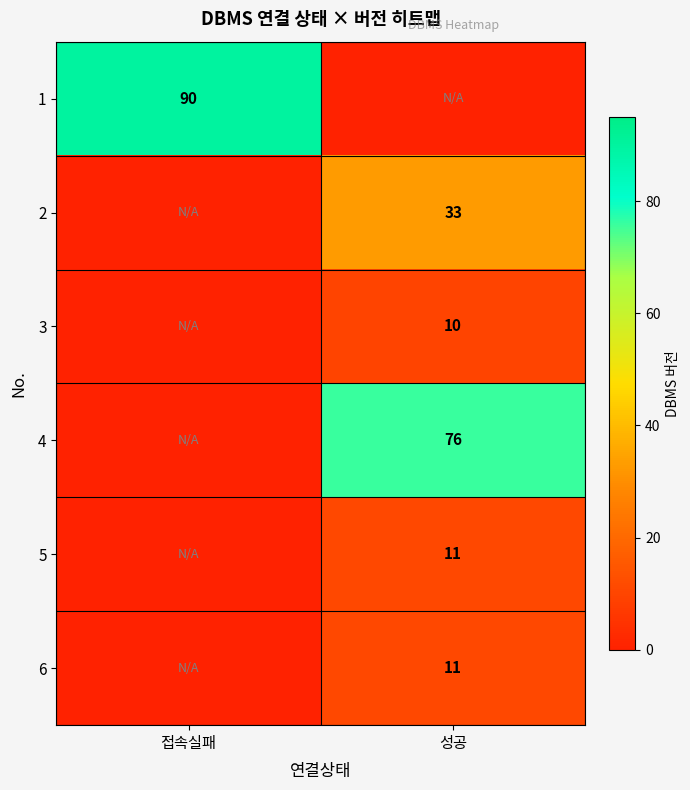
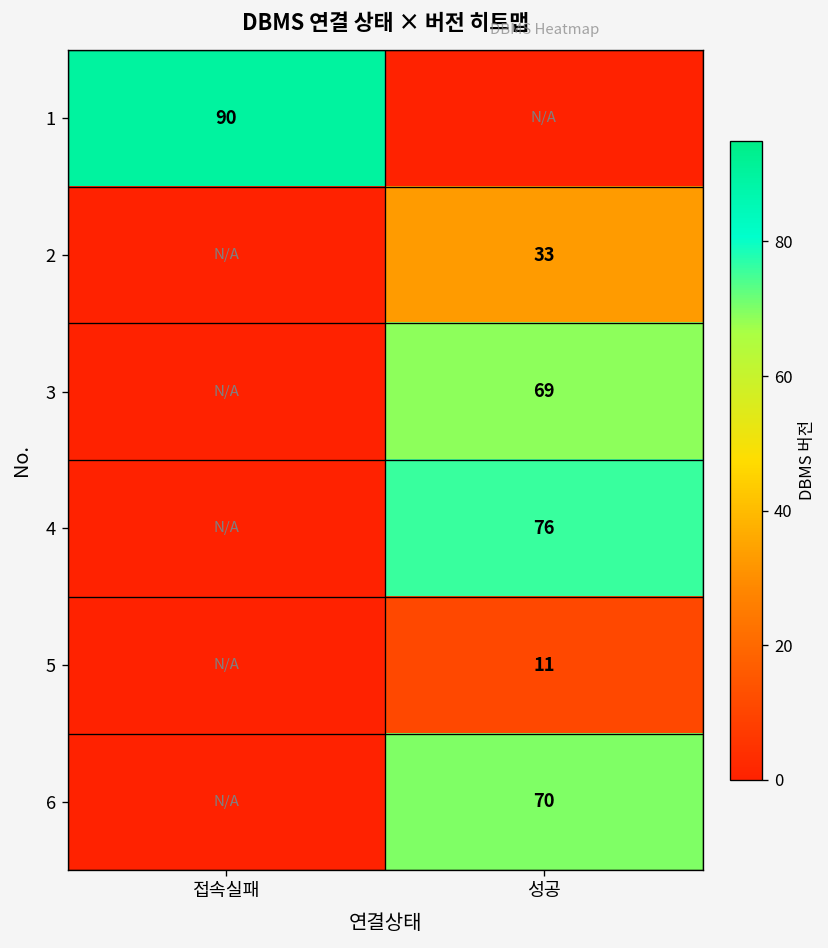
  {
    "1": {
      "접속실패": 90
    },
    "2": {
      "성공": 33
    },
    "3": {
-     "성공": 10
+     "성공": 69
    },
    "4": {
      "성공": 76
    },
    "5": {
      "성공": 11
    },
    "6": {
-     "성공": 11
+     "성공": 70
    }
  }
